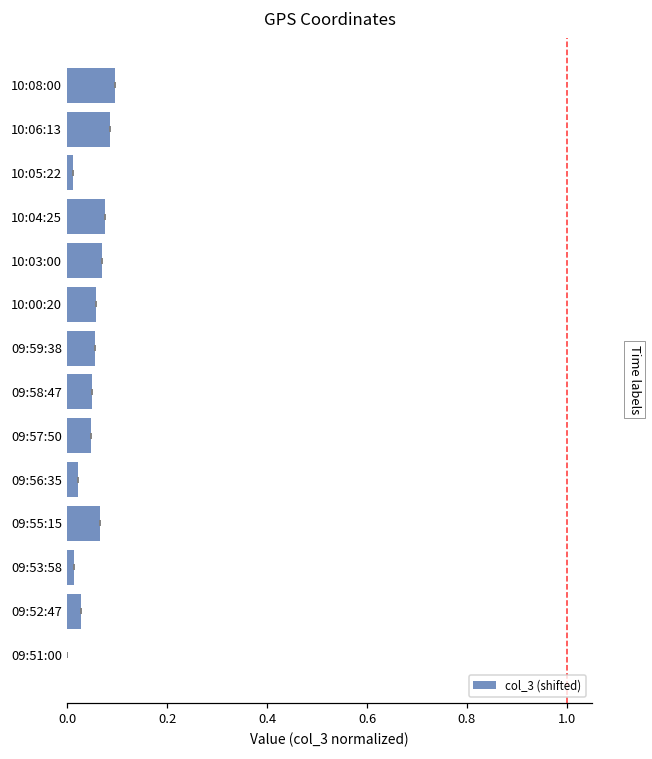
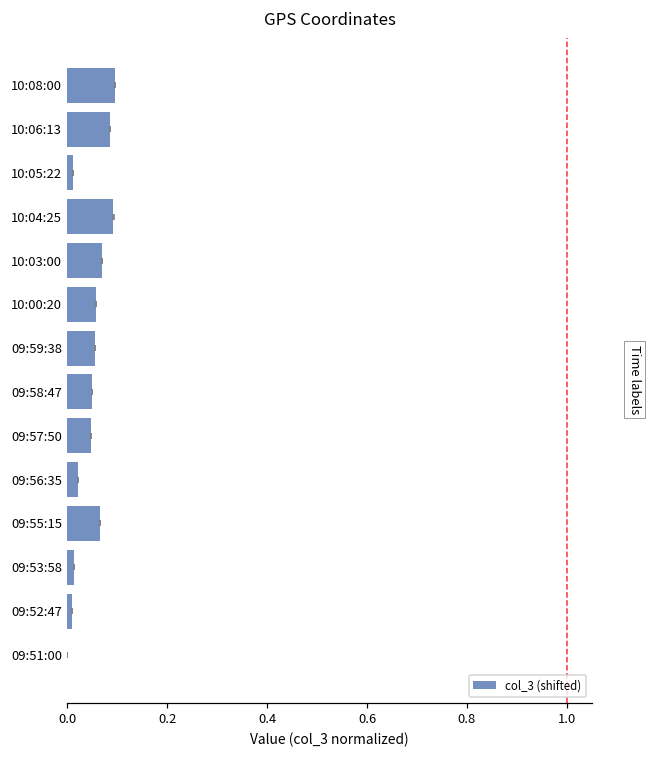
  {
    "10:08:00": 0.10,
    "10:06:13": 0.08,
    "10:05:22": 0.01,
-   "10:04:25": 0.07,
+   "10:04:25": 0.09,
    "10:03:00": 0.07,
    "10:00:20": 0.06,
    "09:59:38": 0.06,
    "09:58:47": 0.05,
    "09:57:50": 0.05,
    "09:56:35": 0.02,
    "09:55:15": 0.07,
    "09:53:58": 0.01,
-   "09:52:47": 0.03,
+   "09:52:47": 0.01,
    "09:51:00": 0.00
  }
